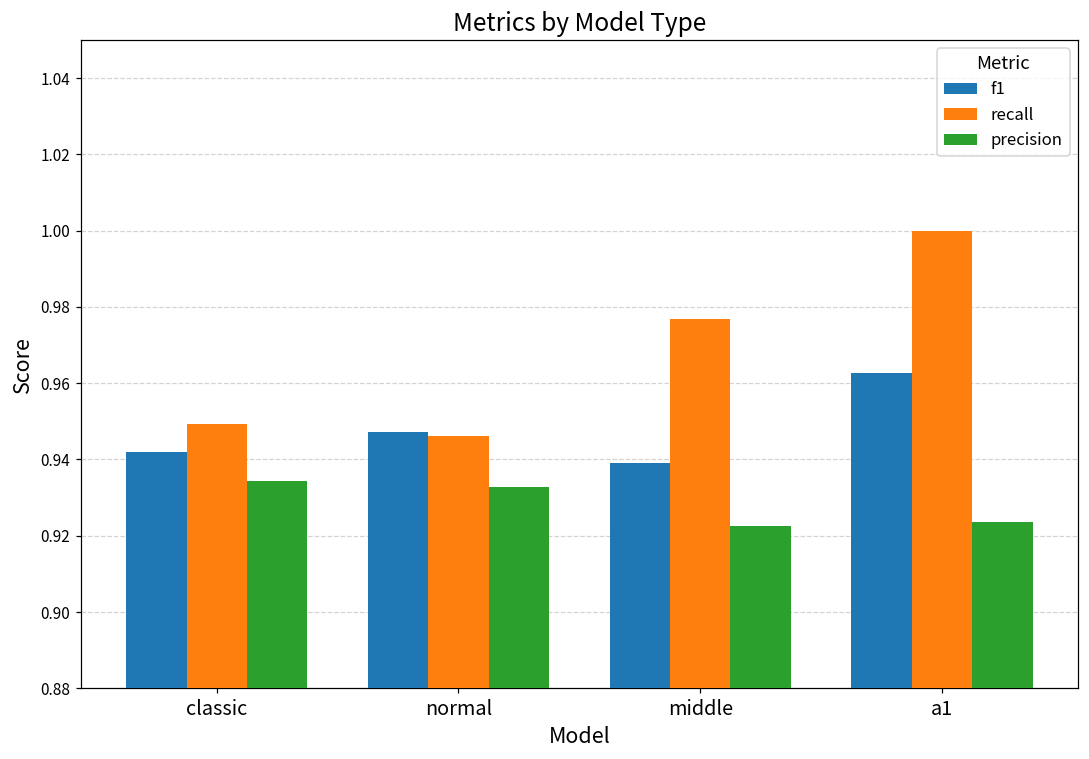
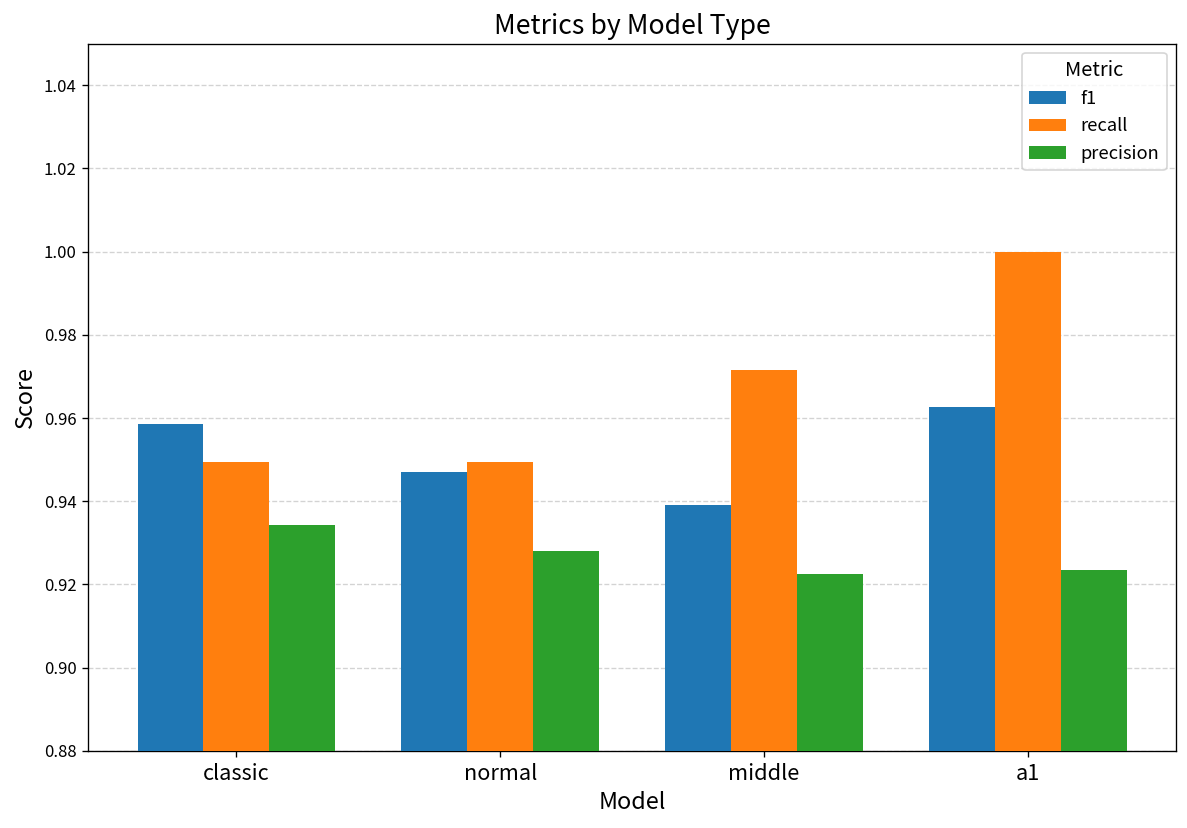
  {
    "f1": {
-     "classic": 0.942,
+     "classic": 0.959,
      "normal": 0.947,
      "middle": 0.939,
      "a1": 0.963
    },
    "recall": {
      "classic": 0.949,
-     "normal": 0.946,
-     "middle": 0.977,
+     "normal": 0.949,
+     "middle": 0.971,
      "a1": 1.000
    },
    "precision": {
      "classic": 0.934,
-     "normal": 0.933,
+     "normal": 0.928,
      "middle": 0.923,
      "a1": 0.924
    }
  }
